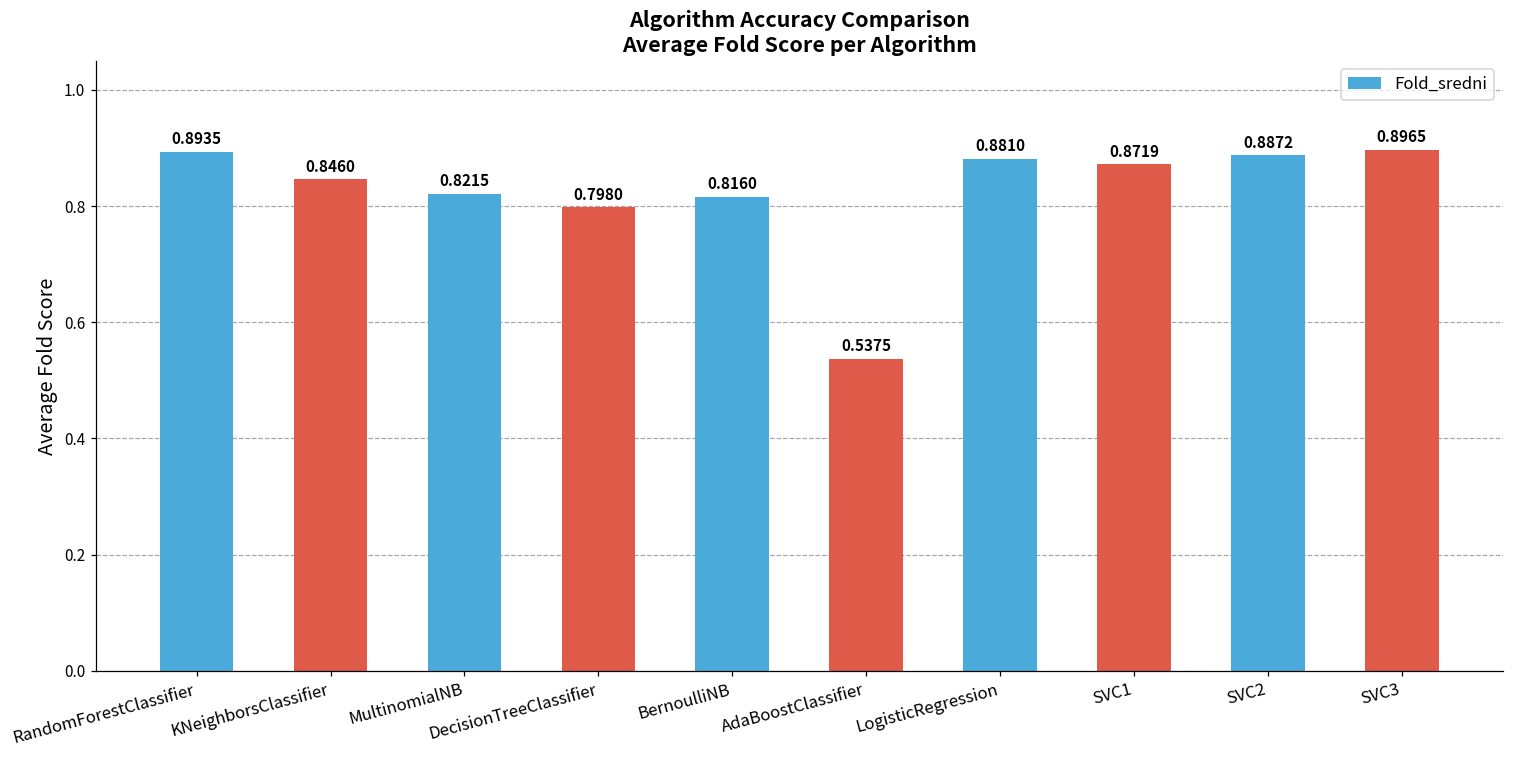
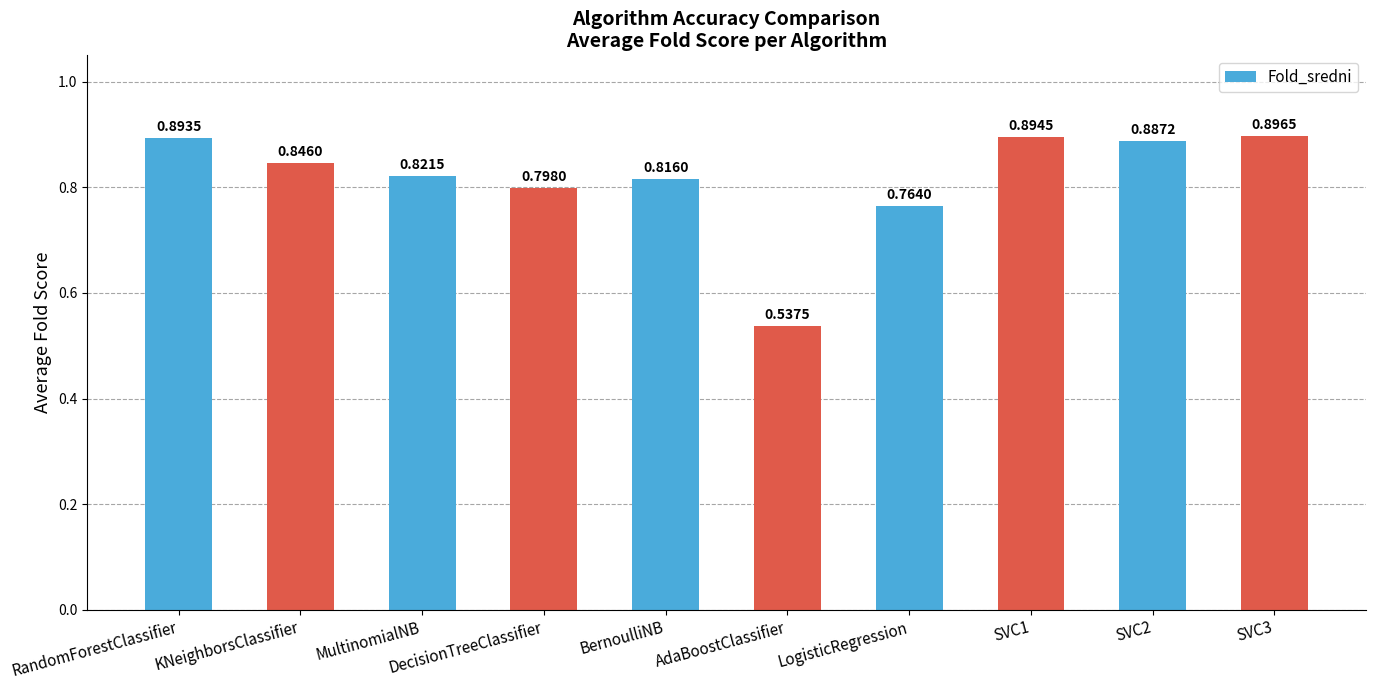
  {
    "RandomForestClassifier": 0.8935,
    "KNeighborsClassifier": 0.8460,
    "MultinomialNB": 0.8215,
    "DecisionTreeClassifier": 0.7980,
    "BernoulliNB": 0.8160,
    "AdaBoostClassifier": 0.5375,
-   "LogisticRegression": 0.8810,
-   "SVC1": 0.8719,
+   "LogisticRegression": 0.7640,
+   "SVC1": 0.8945,
    "SVC2": 0.8872,
    "SVC3": 0.8965
  }
